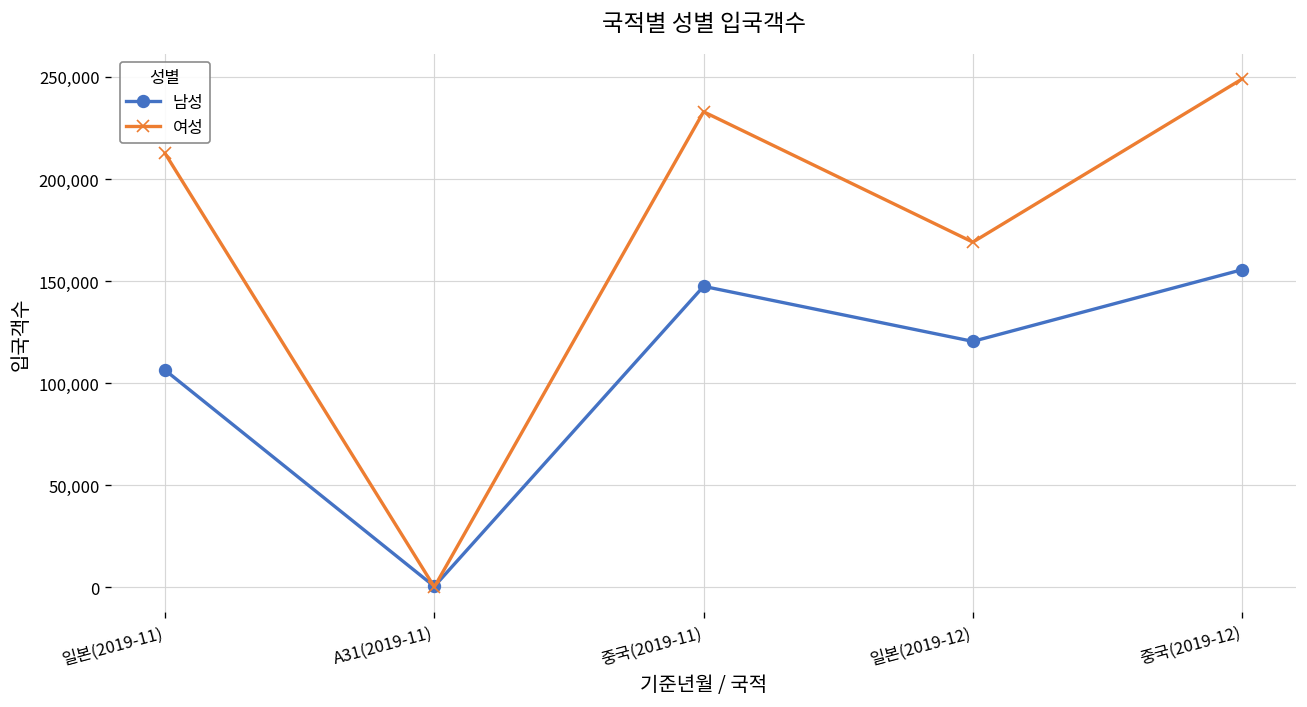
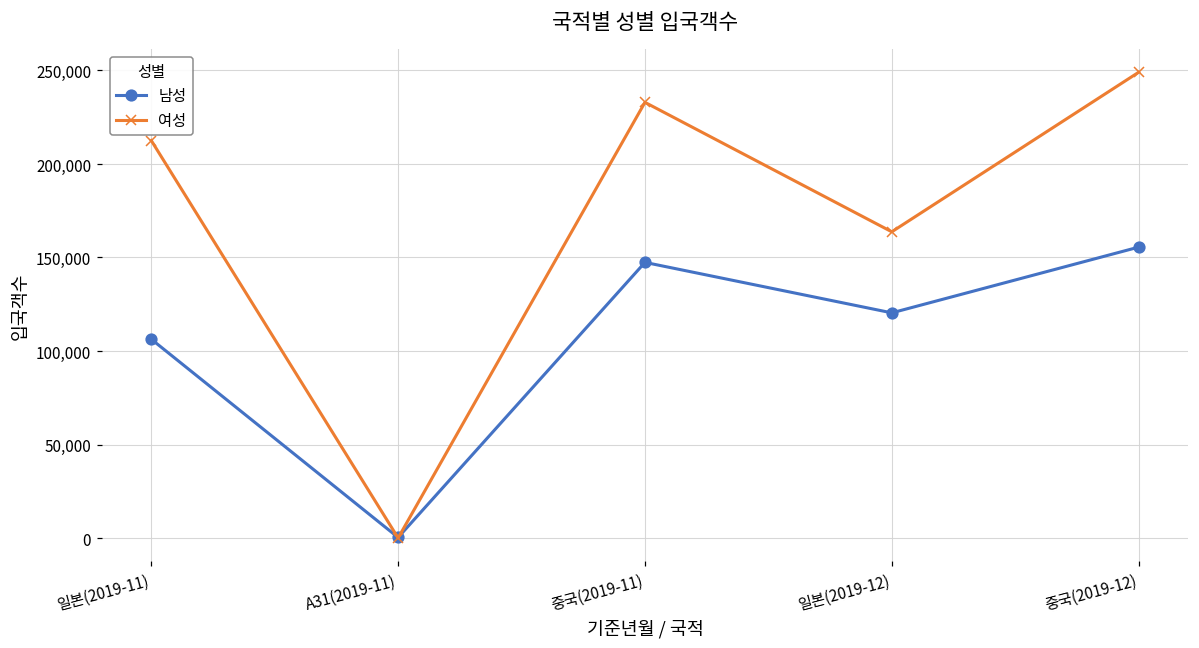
  {
    "남성": {
      "일본(2019-11)": "106,000",
      "중국(2019-11)": "147,000",
      "일본(2019-12)": "120,000",
      "중국(2019-12)": "156,000"
    },
    "여성": {
      "일본(2019-11)": "213,000",
      "중국(2019-11)": "233,000",
-     "일본(2019-12)": "169,000",
+     "일본(2019-12)": "164,000",
      "중국(2019-12)": "249,000"
    }
  }
